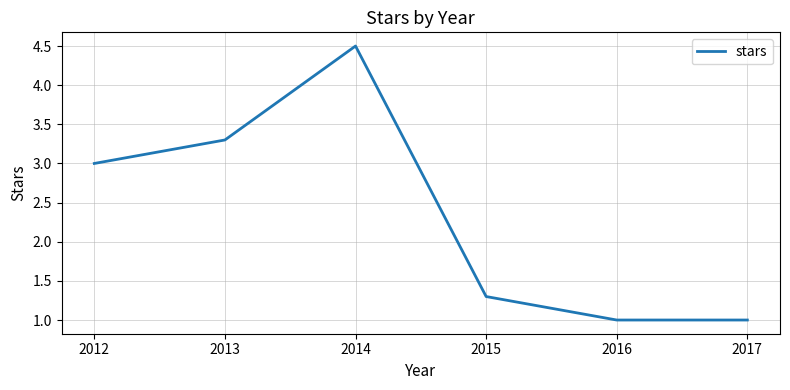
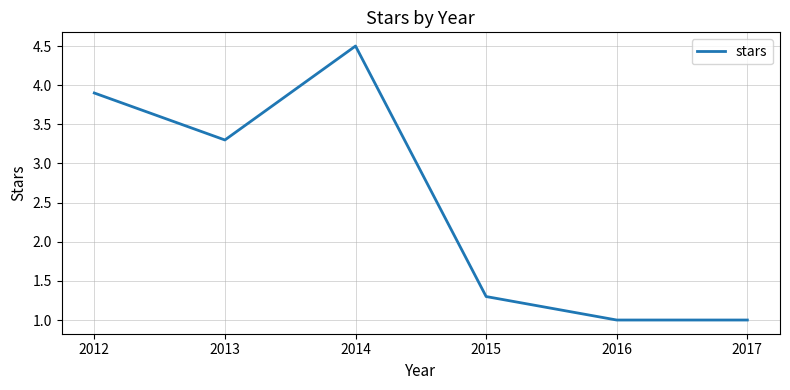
  {
-   "2012": 3.0,
+   "2012": 3.9,
    "2013": 3.3,
    "2014": 4.5,
    "2015": 1.3,
    "2016": 1.0,
    "2017": 1.0
  }
